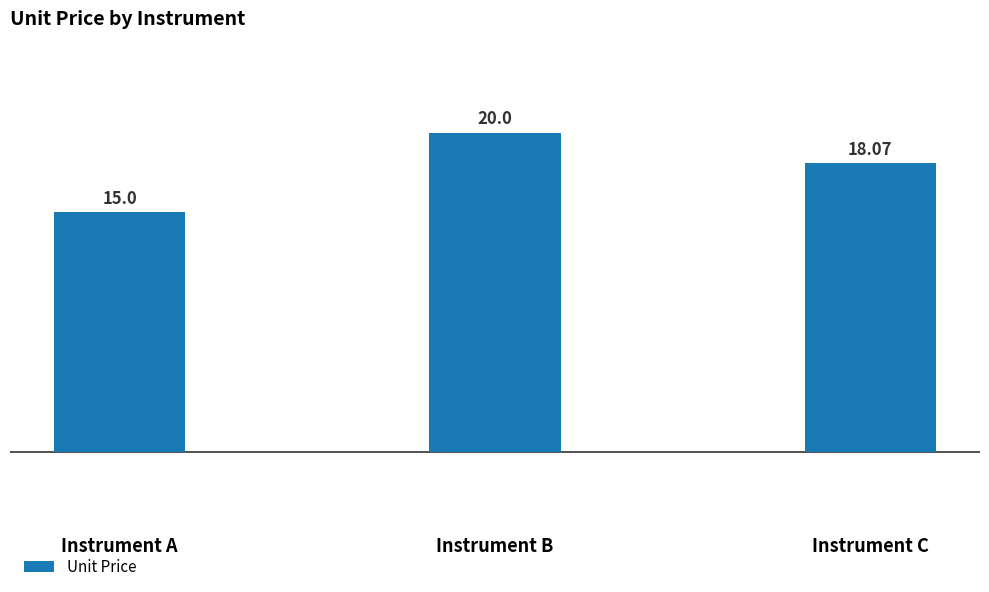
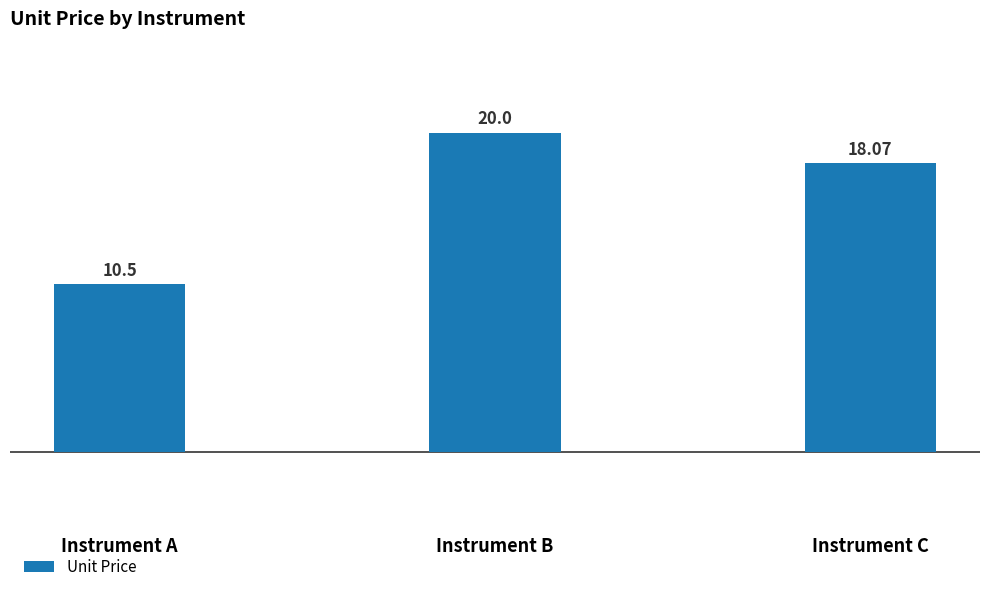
  {
-   "Instrument A": 15.0,
+   "Instrument A": 10.5,
    "Instrument B": 20.0,
    "Instrument C": 18.07
  }
